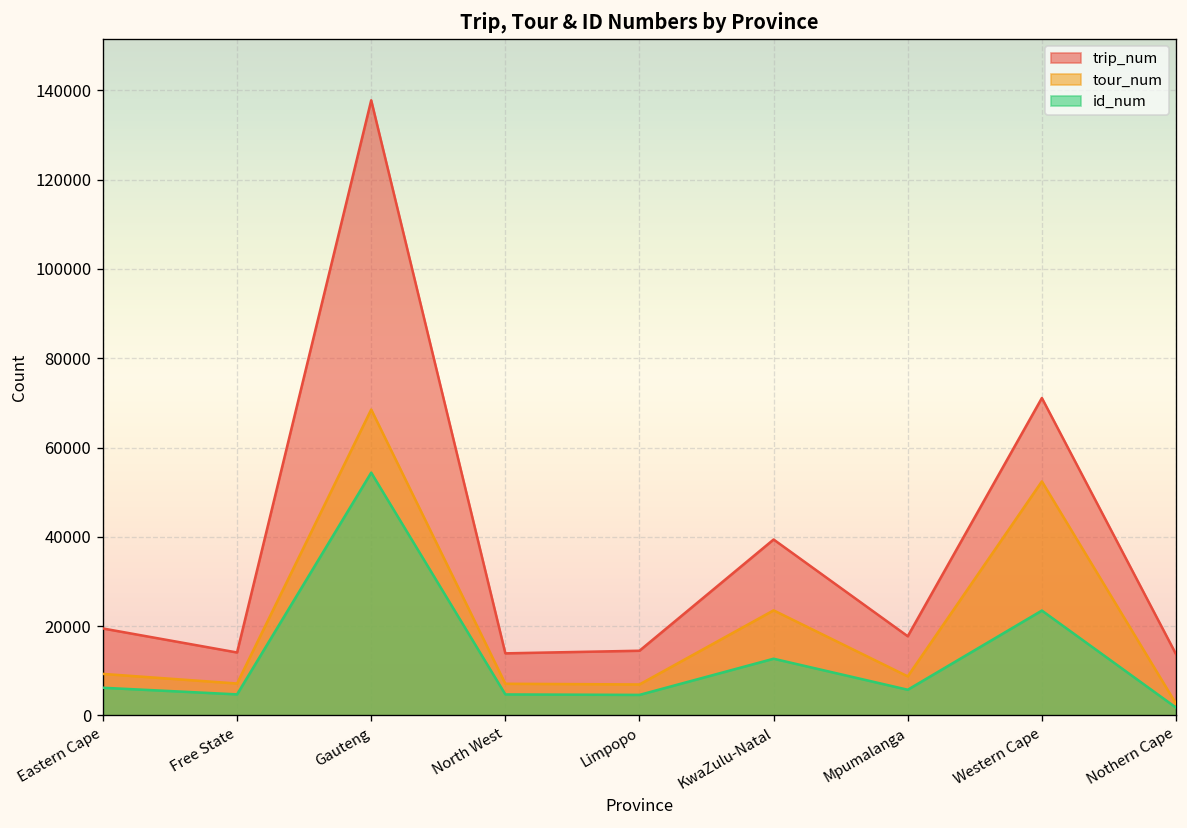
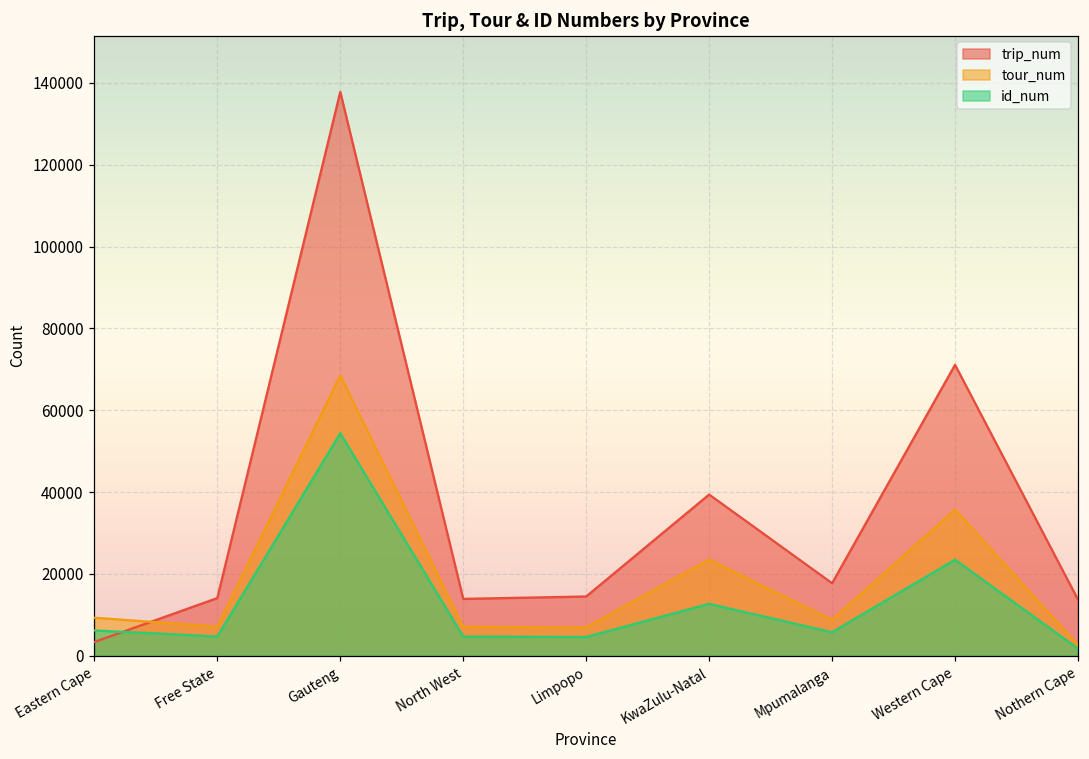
  {
    "trip_num": {
-     "Eastern Cape": 19000,
+     "Eastern Cape": 3000,
      "Free State": 14000,
      "Gauteng": 138000,
      "North West": 14000,
      "Limpopo": 14000,
      "KwaZulu-Natal": 39000,
      "Mpumalanga": 18000,
      "Western Cape": 71000,
      "Nothern Cape": 14000
    },
    "tour_num": {
      "Eastern Cape": 9000,
      "Free State": 7000,
      "Gauteng": 69000,
      "North West": 7000,
      "Limpopo": 7000,
      "KwaZulu-Natal": 24000,
      "Mpumalanga": 9000,
-     "Western Cape": 52000,
+     "Western Cape": 36000,
      "Nothern Cape": 3000
    },
    "id_num": {
      "Eastern Cape": 6000,
      "Free State": 5000,
      "Gauteng": 54000,
      "North West": 5000,
      "Limpopo": 5000,
      "KwaZulu-Natal": 13000,
      "Mpumalanga": 6000,
      "Western Cape": 23000,
      "Nothern Cape": 2000
    }
  }
